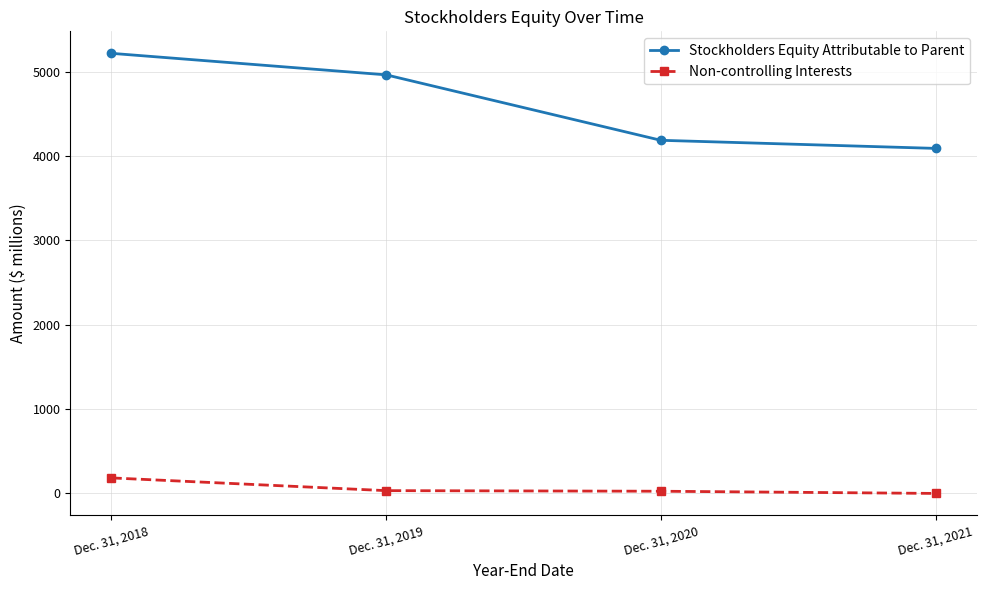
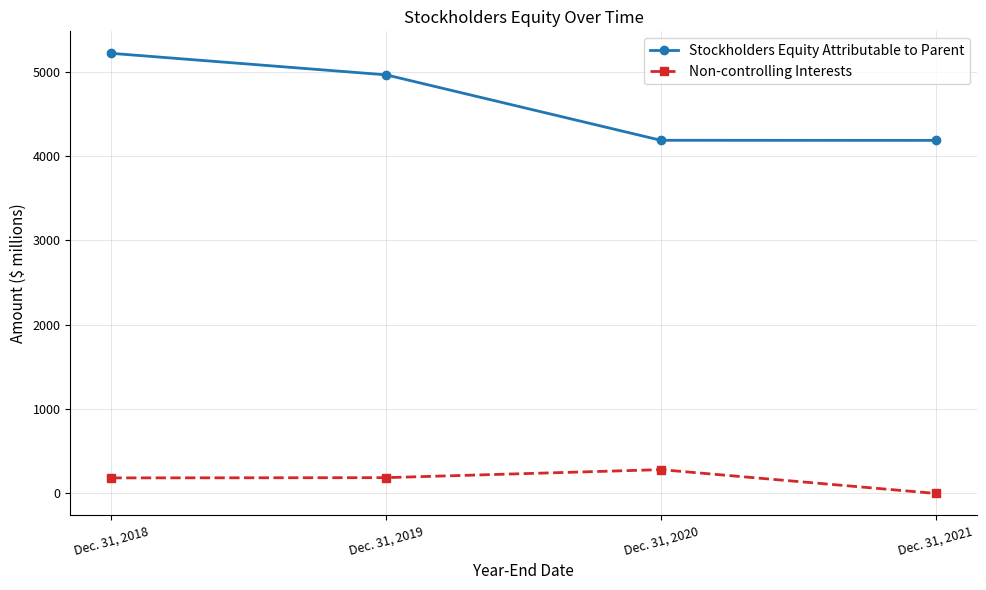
  {
    "Stockholders Equity Attributable to Parent": {
      "Dec. 31, 2018": 5200,
      "Dec. 31, 2019": 5000,
      "Dec. 31, 2020": 4200,
-     "Dec. 31, 2021": 4100
+     "Dec. 31, 2021": 4200
    },
    "Non-controlling Interests": {
      "Dec. 31, 2018": 200,
-     "Dec. 31, 2019": 0,
-     "Dec. 31, 2020": 0,
+     "Dec. 31, 2019": 200,
+     "Dec. 31, 2020": 300,
      "Dec. 31, 2021": 0
    }
  }
